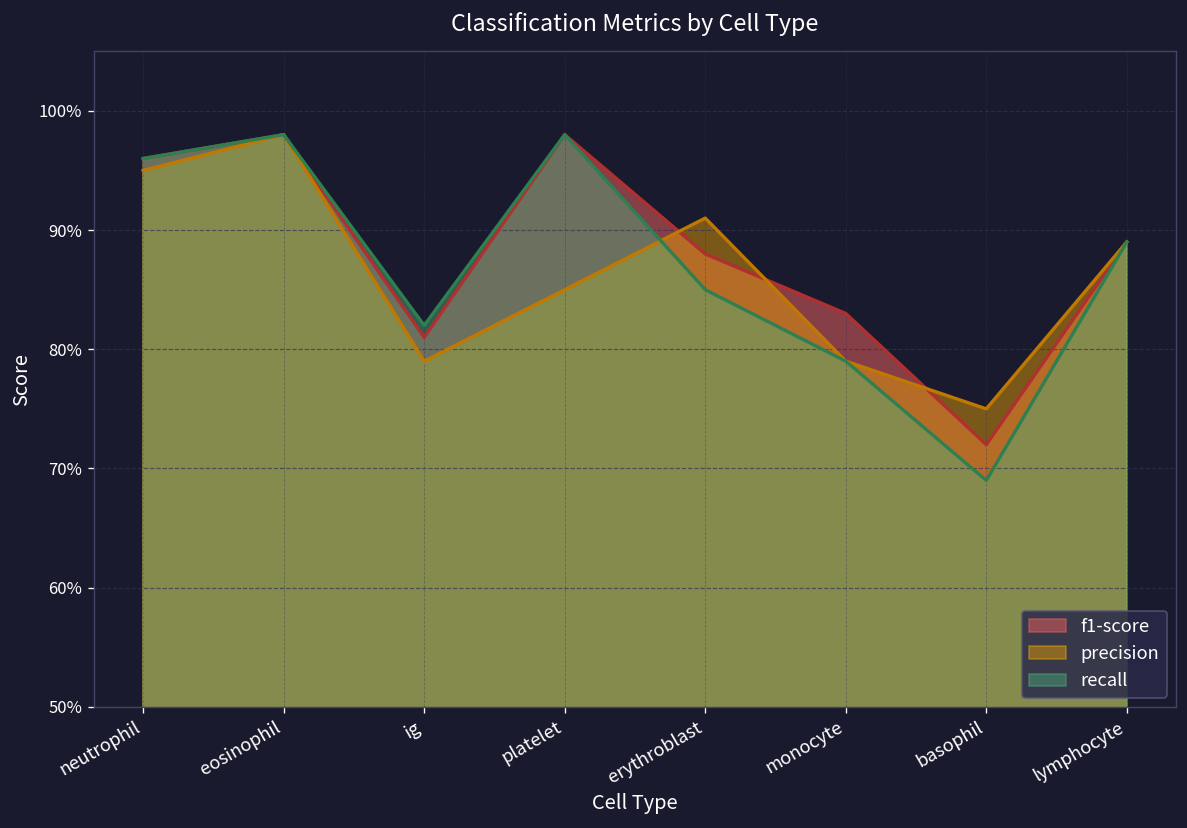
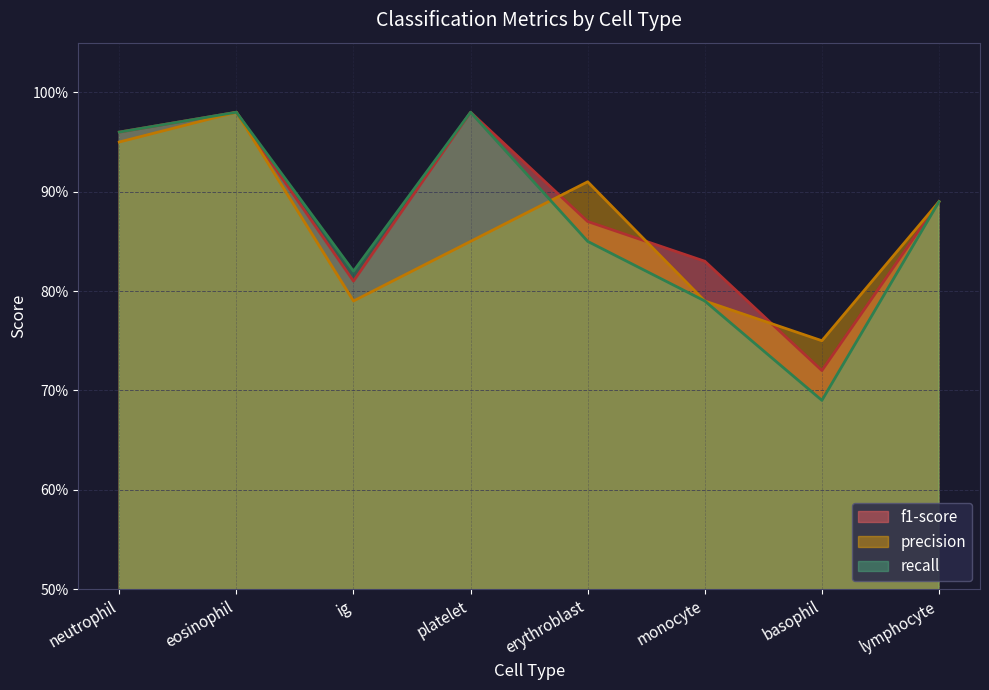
  {
    "f1-score": {
      "ig": "81%",
-     "erythroblast": "88%",
+     "erythroblast": "87%",
      "monocyte": "83%",
      "basophil": "72%"
    },
    "precision": {
      "neutrophil": "95%",
      "ig": "79%",
      "platelet": "85%",
      "erythroblast": "91%",
      "basophil": "75%"
    },
    "recall": {
      "ig": "82%",
      "erythroblast": "85%",
      "basophil": "69%"
    }
  }
